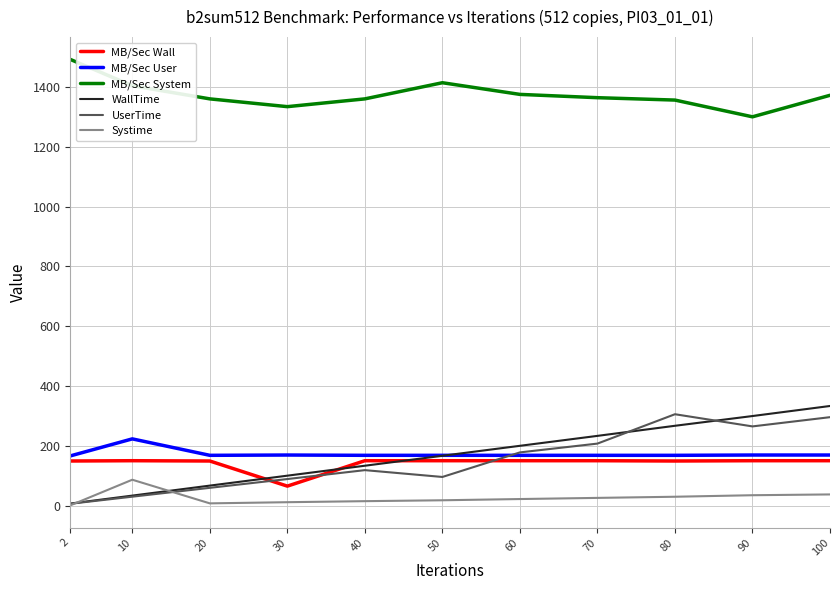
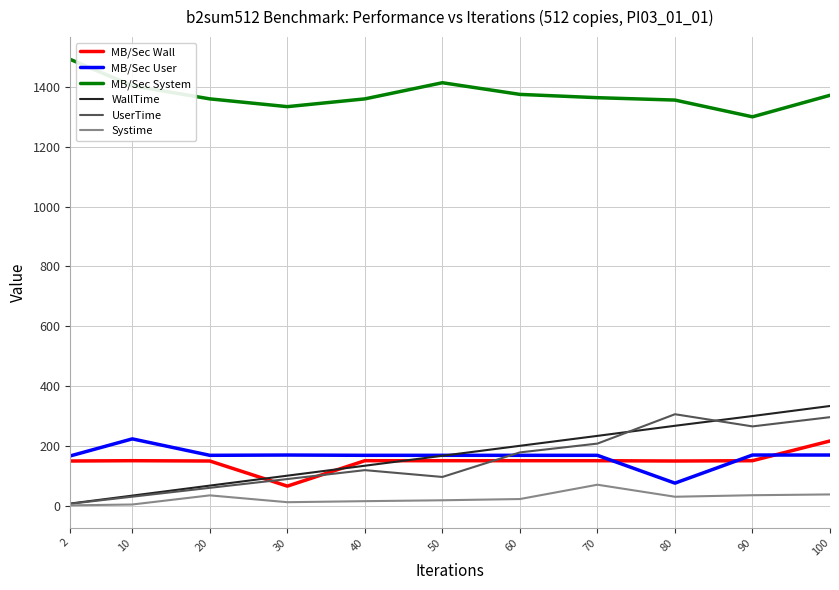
  {
    "MB/Sec Wall": {
      "2": 150,
      "10": 150,
      "20": 150,
      "30": 70,
      "40": 150,
      "50": 150,
      "60": 150,
      "70": 150,
      "80": 150,
      "90": 150,
-     "100": 150
+     "100": 220
    },
    "MB/Sec User": {
      "2": 170,
      "10": 220,
      "20": 170,
      "30": 170,
      "40": 170,
      "60": 170,
      "70": 170,
-     "80": 170,
+     "80": 80,
      "90": 170,
      "100": 170
    },
    "MB/Sec System": {
      "2": 1490,
      "20": 1360,
      "30": 1330,
      "40": 1360,
      "50": 1410,
      "60": 1380,
      "70": 1360,
      "80": 1360,
      "90": 1300,
      "100": 1370
    },
    "WallTime": {
      "30": 100,
      "40": 130,
      "60": 200,
      "70": 230,
      "80": 270,
      "90": 300,
      "100": 330
    },
    "UserTime": {
      "30": 90,
      "40": 120,
      "50": 100,
      "60": 180,
      "70": 210,
      "80": 310,
      "90": 260,
      "100": 300
    },
    "Systime": {
-     "10": 90,
-     "20": 10,
+     "10": 0,
+     "20": 30,
      "30": 10,
      "40": 10,
      "50": 20,
      "60": 20,
-     "70": 30,
+     "70": 70,
      "80": 30,
      "90": 30,
      "100": 40
    }
  }
